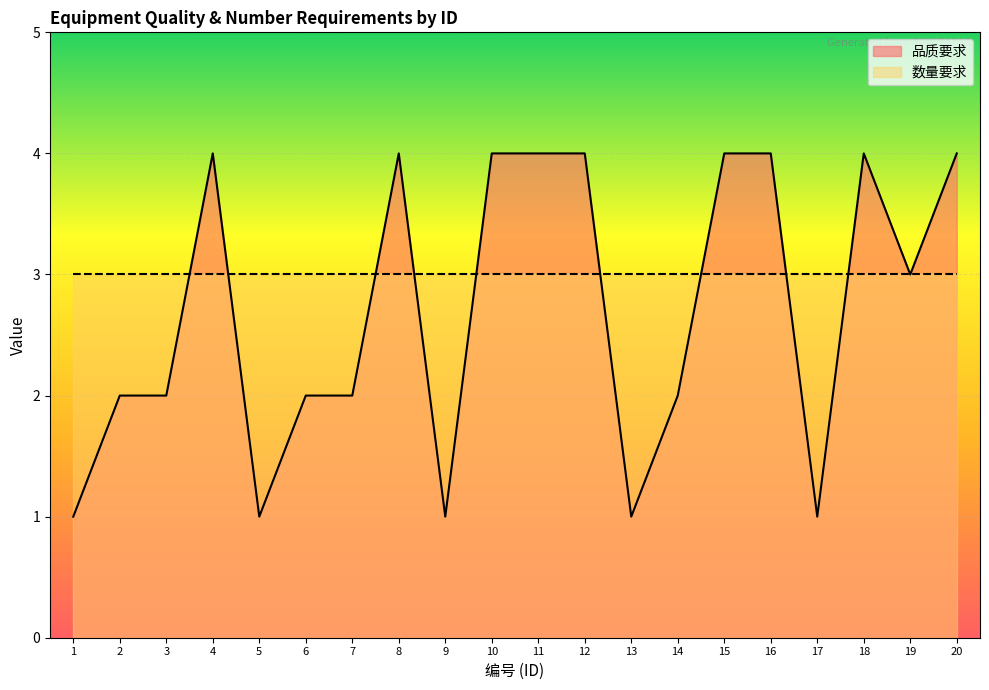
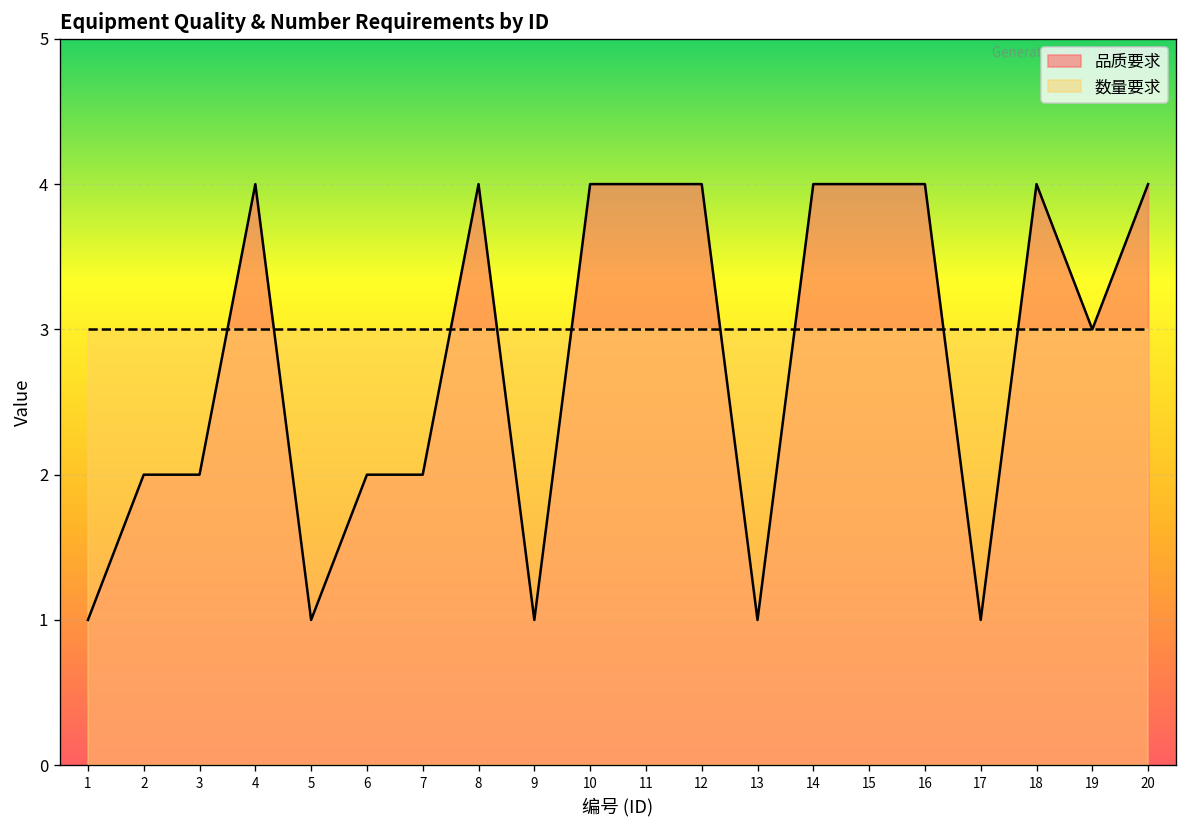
  {
    "品质要求": {
      "1": 1,
      "2": 2,
      "3": 2,
      "4": 4,
      "5": 1,
      "6": 2,
      "7": 2,
      "8": 4,
      "9": 1,
      "10": 4,
      "11": 4,
      "12": 4,
      "13": 1,
-     "14": 2,
+     "14": 4,
      "15": 4,
      "16": 4,
      "17": 1,
      "18": 4,
      "20": 4
    },
    "数量要求": {
      "1": 3,
      "2": 3,
      "3": 3,
      "4": 3,
      "5": 3,
      "6": 3,
      "7": 3,
      "8": 3,
      "9": 3,
      "10": 3,
      "11": 3,
      "12": 3,
      "13": 3,
      "14": 3,
      "15": 3,
      "16": 3,
      "17": 3,
      "18": 3,
      "20": 3
    }
  }
